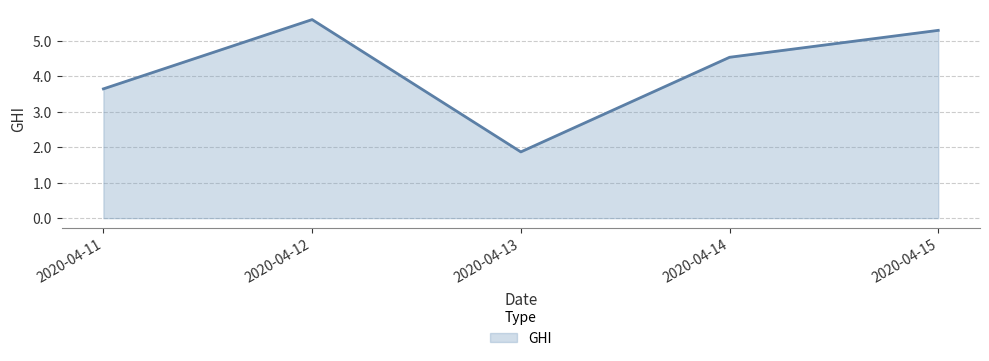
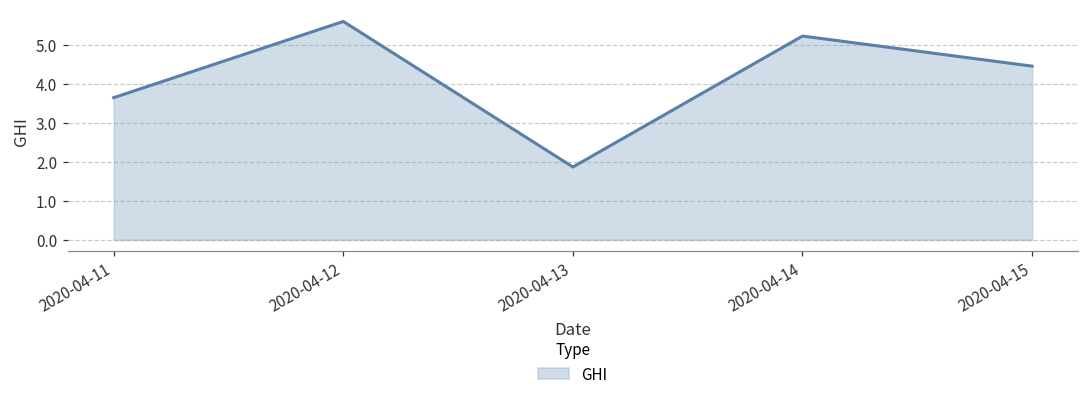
  {
    "2020-04-11": 3.6,
    "2020-04-12": 5.6,
    "2020-04-13": 1.9,
-   "2020-04-14": 4.5,
-   "2020-04-15": 5.3
+   "2020-04-14": 5.2,
+   "2020-04-15": 4.5
  }
